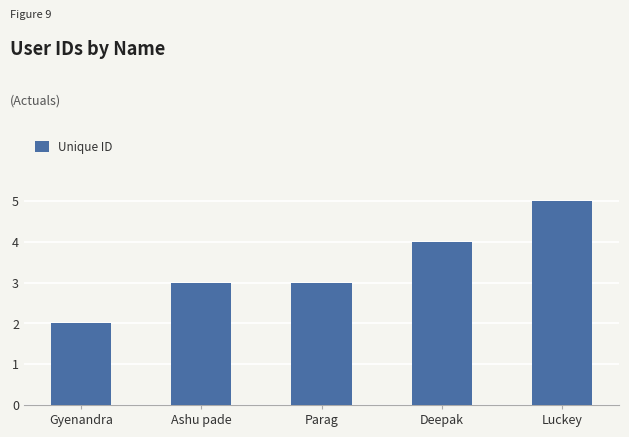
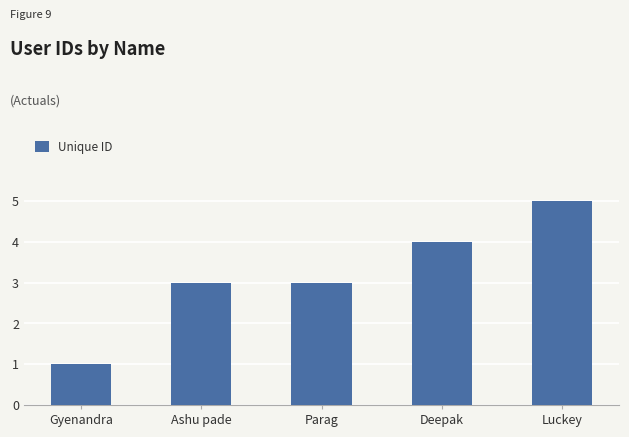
  {
-   "Gyenandra": 2,
+   "Gyenandra": 1,
    "Ashu pade": 3,
    "Parag": 3,
    "Deepak": 4,
    "Luckey": 5
  }
